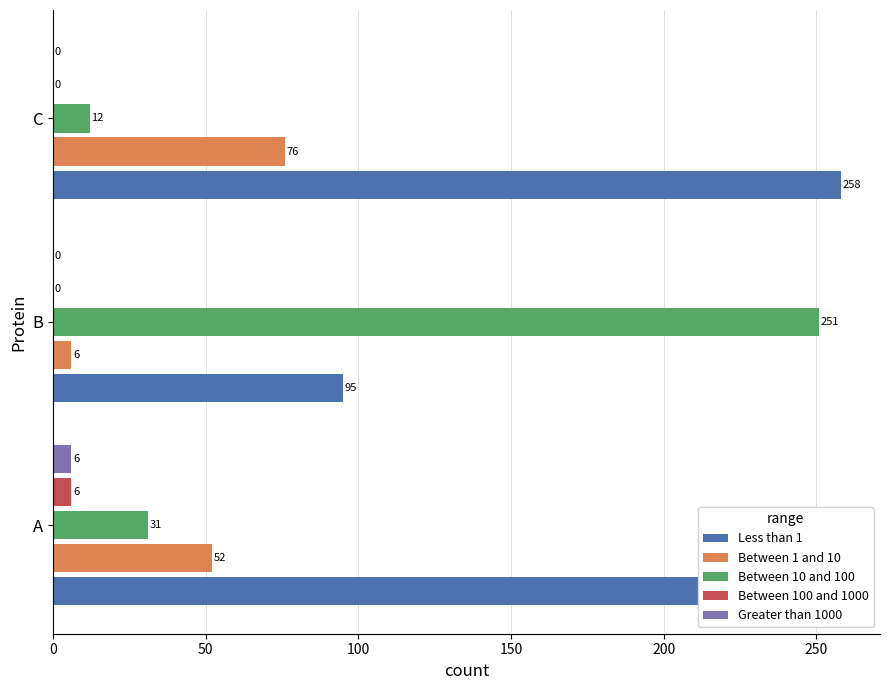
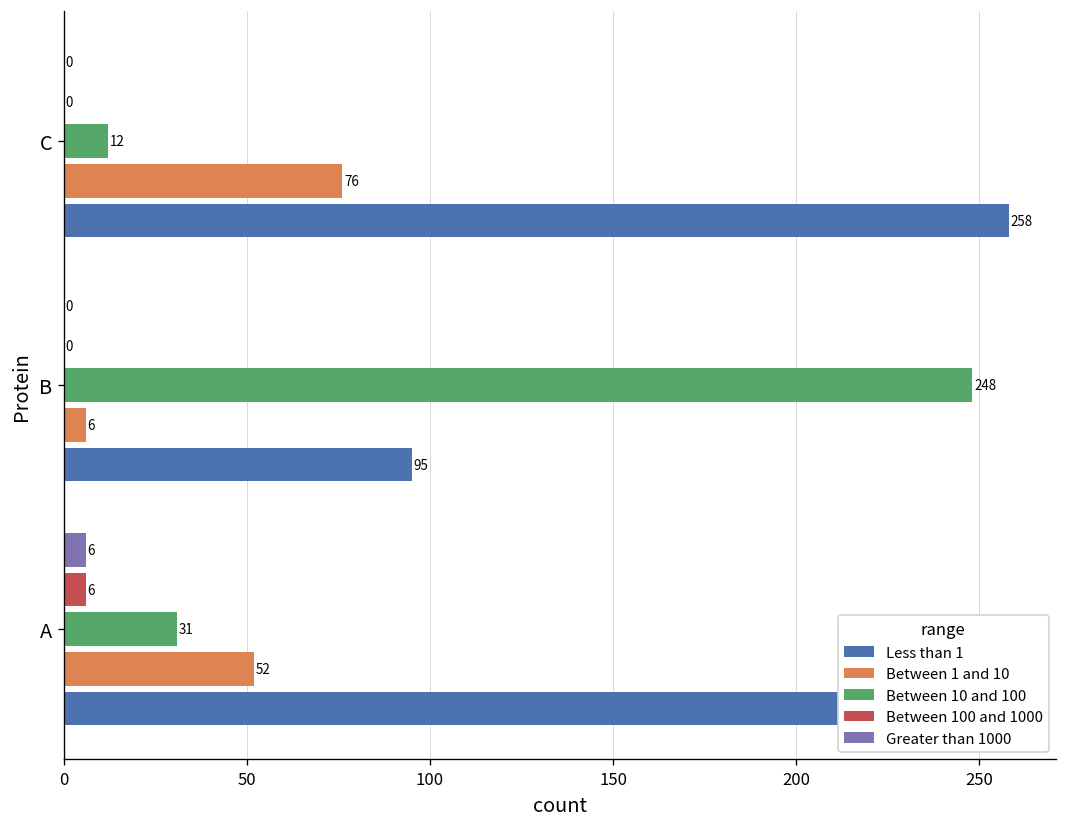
  {
    "Between 10 and 100": {
      "C": 12,
-     "B": 251,
+     "B": 248,
      "A": 31
    }
  }
